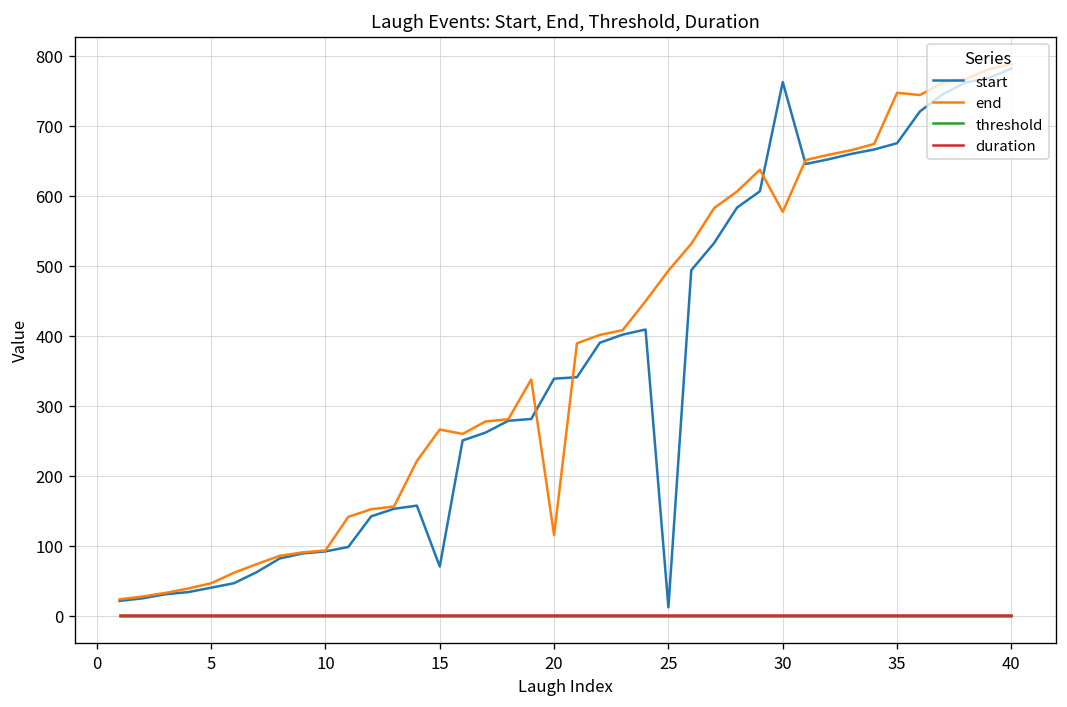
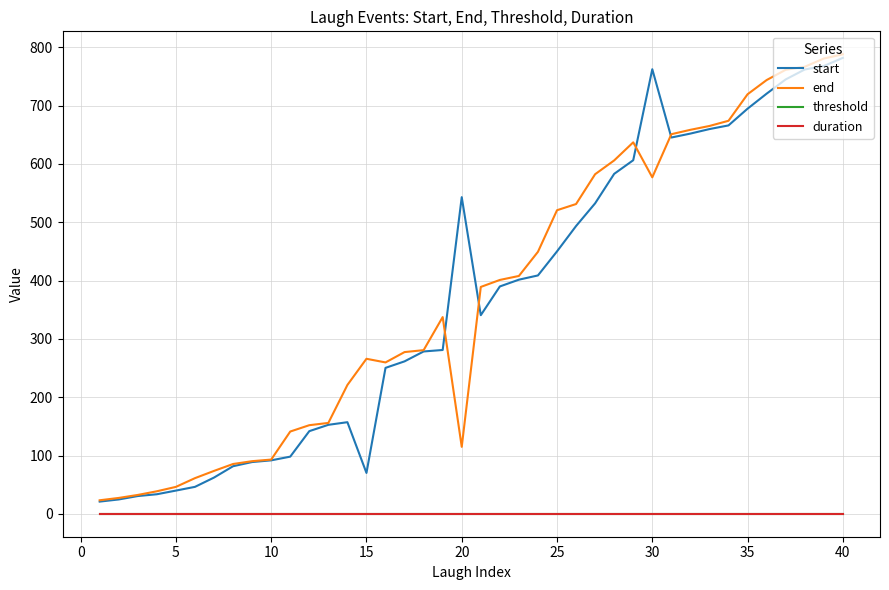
  {
    "start": {
      "5": 40,
      "15": 70,
-     "20": 340,
-     "25": 10,
+     "20": 540,
+     "25": 450,
      "30": 760,
-     "35": 670
+     "35": 690
    },
    "end": {
      "5": 50,
      "15": 270,
      "20": 120,
-     "25": 490,
+     "25": 520,
      "30": 580,
-     "35": 750
+     "35": 720
    },
    "duration": {
      "5": 0,
      "10": 0,
      "15": 0,
      "20": 0,
      "25": 0,
      "30": 0,
      "35": 0,
      "40": 0
    }
  }
